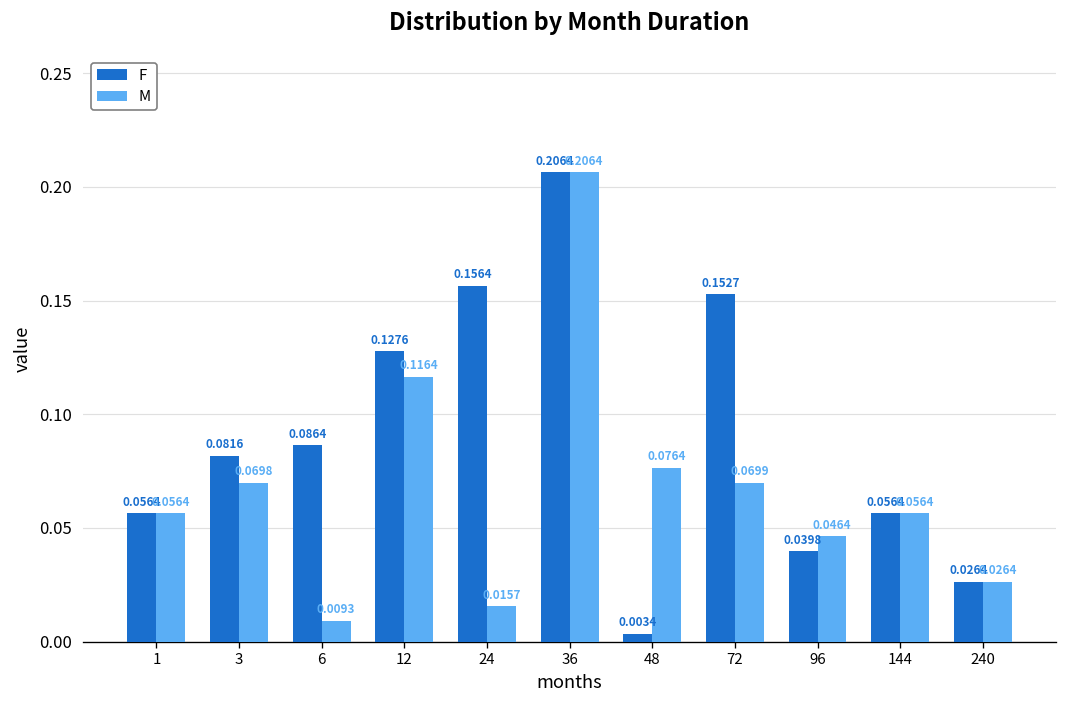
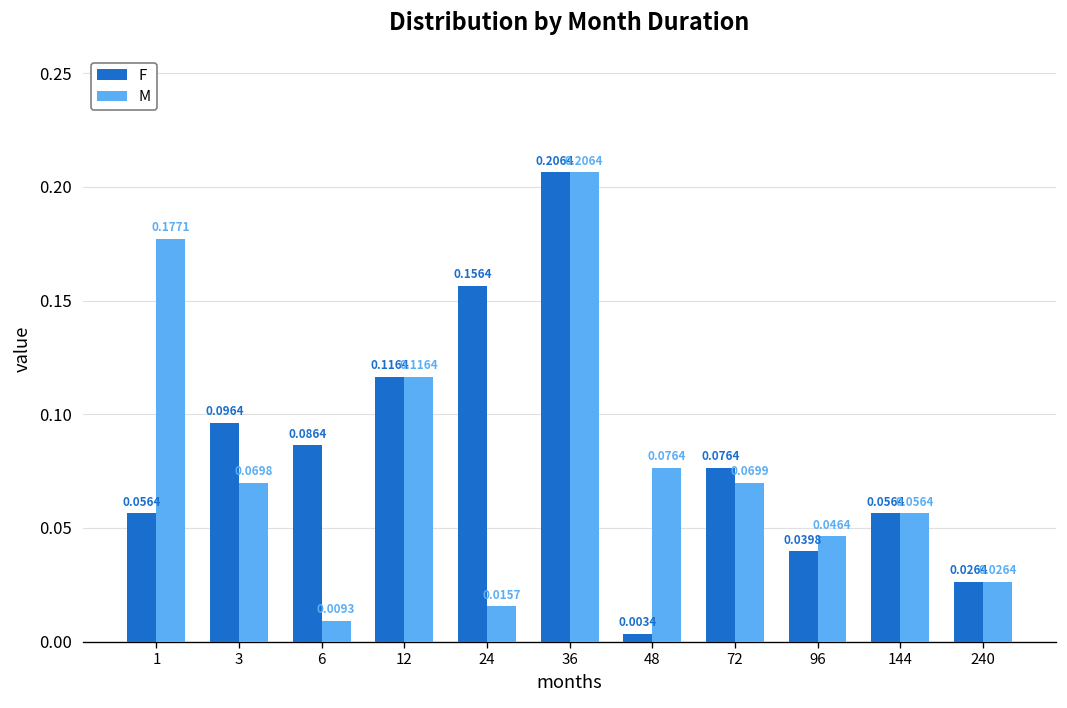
  {
    "F": {
-     "3": 0.0816,
+     "3": 0.0964,
      "6": 0.0864,
-     "12": 0.1276,
+     "12": 0.1164,
      "24": 0.1564,
      "48": 0.0034,
-     "72": 0.1527,
+     "72": 0.0764,
      "96": 0.0398
    },
    "M": {
-     "1": 0.0564,
+     "1": 0.1771,
      "3": 0.0698,
      "6": 0.0093,
      "12": 0.1164,
      "24": 0.0157,
      "48": 0.0764,
      "72": 0.0699,
      "96": 0.0464
    }
  }
